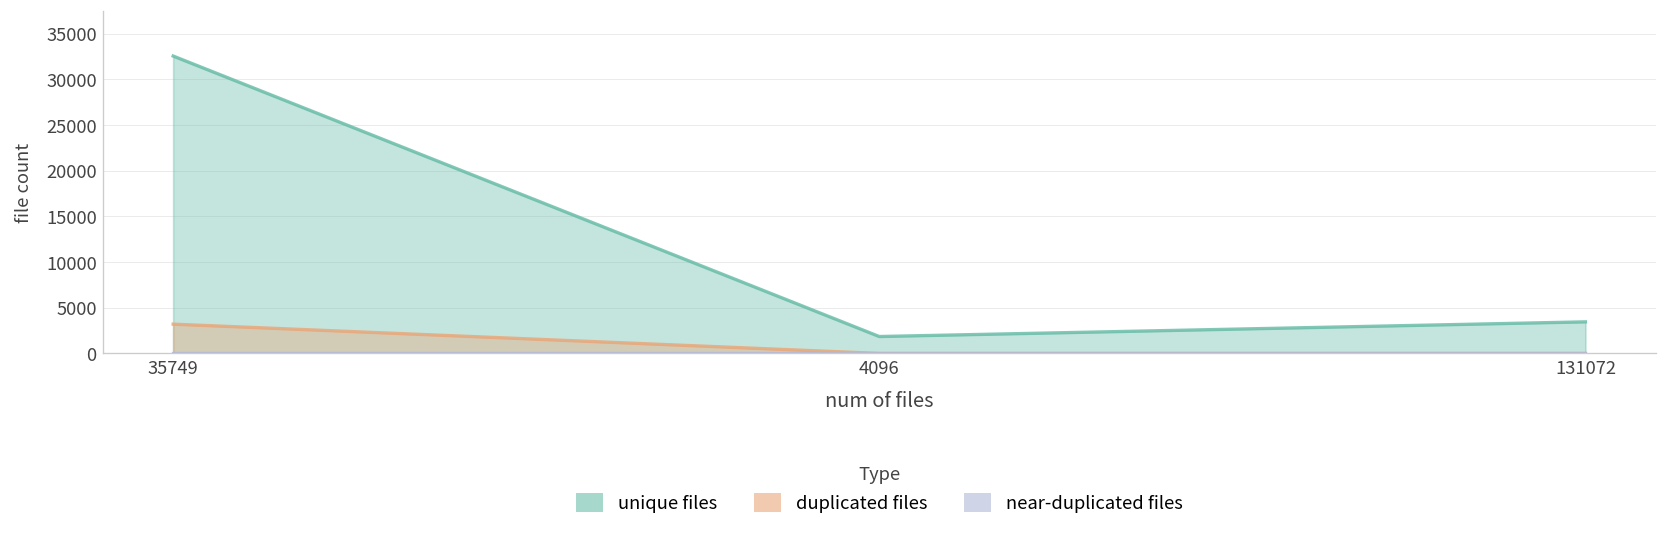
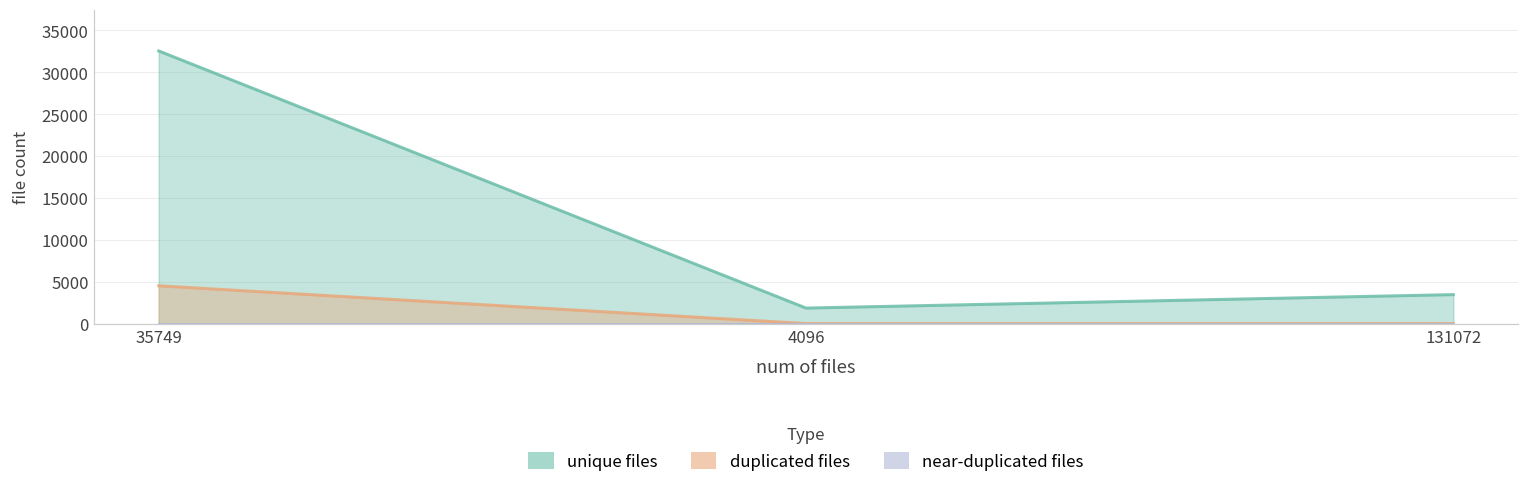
  {
    "duplicated files": {
-     "35749": 3000
+     "35749": 5000
    }
  }
